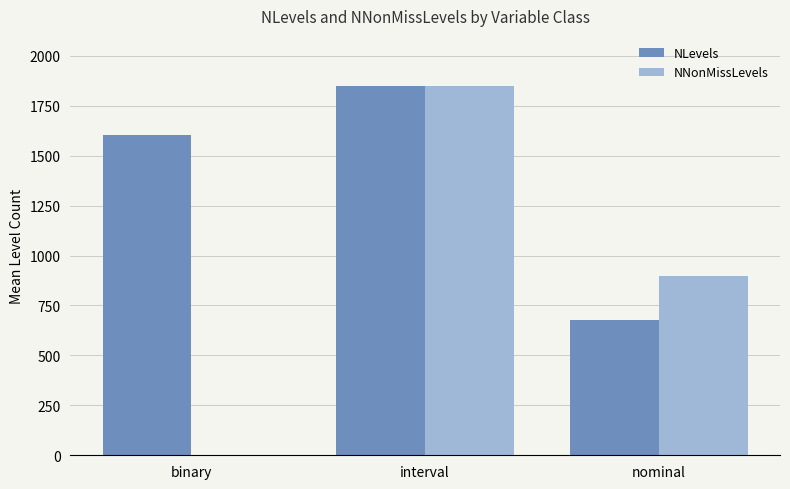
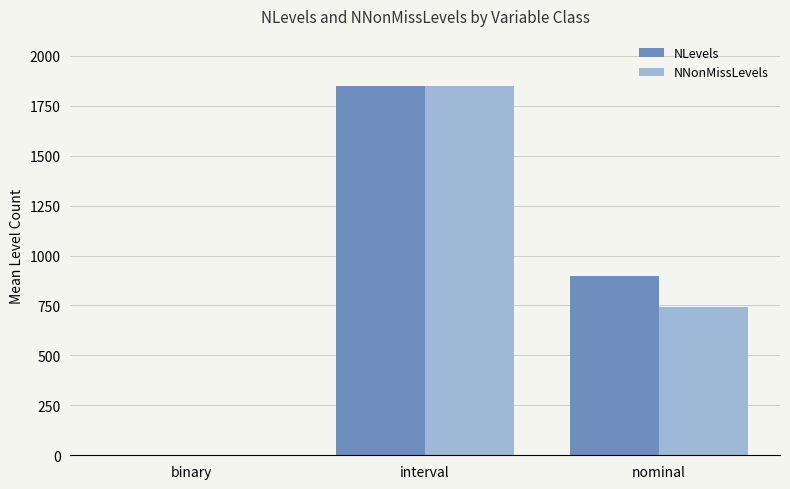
  {
    "NLevels": {
-     "binary": 1600,
+     "binary": 0,
      "interval": 1850,
-     "nominal": 680
+     "nominal": 900
    },
    "NNonMissLevels": {
      "interval": 1850,
-     "nominal": 900
+     "nominal": 740
    }
  }
